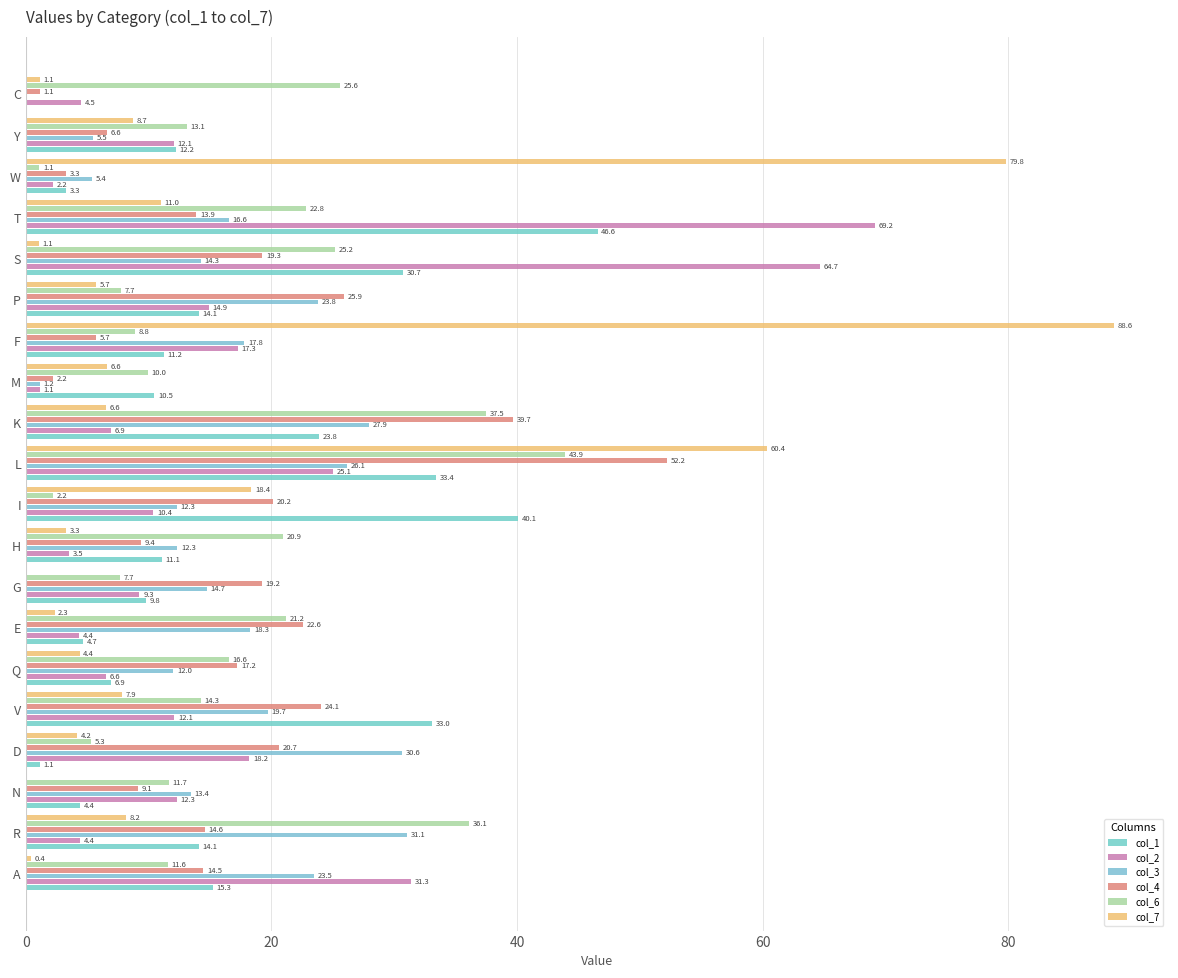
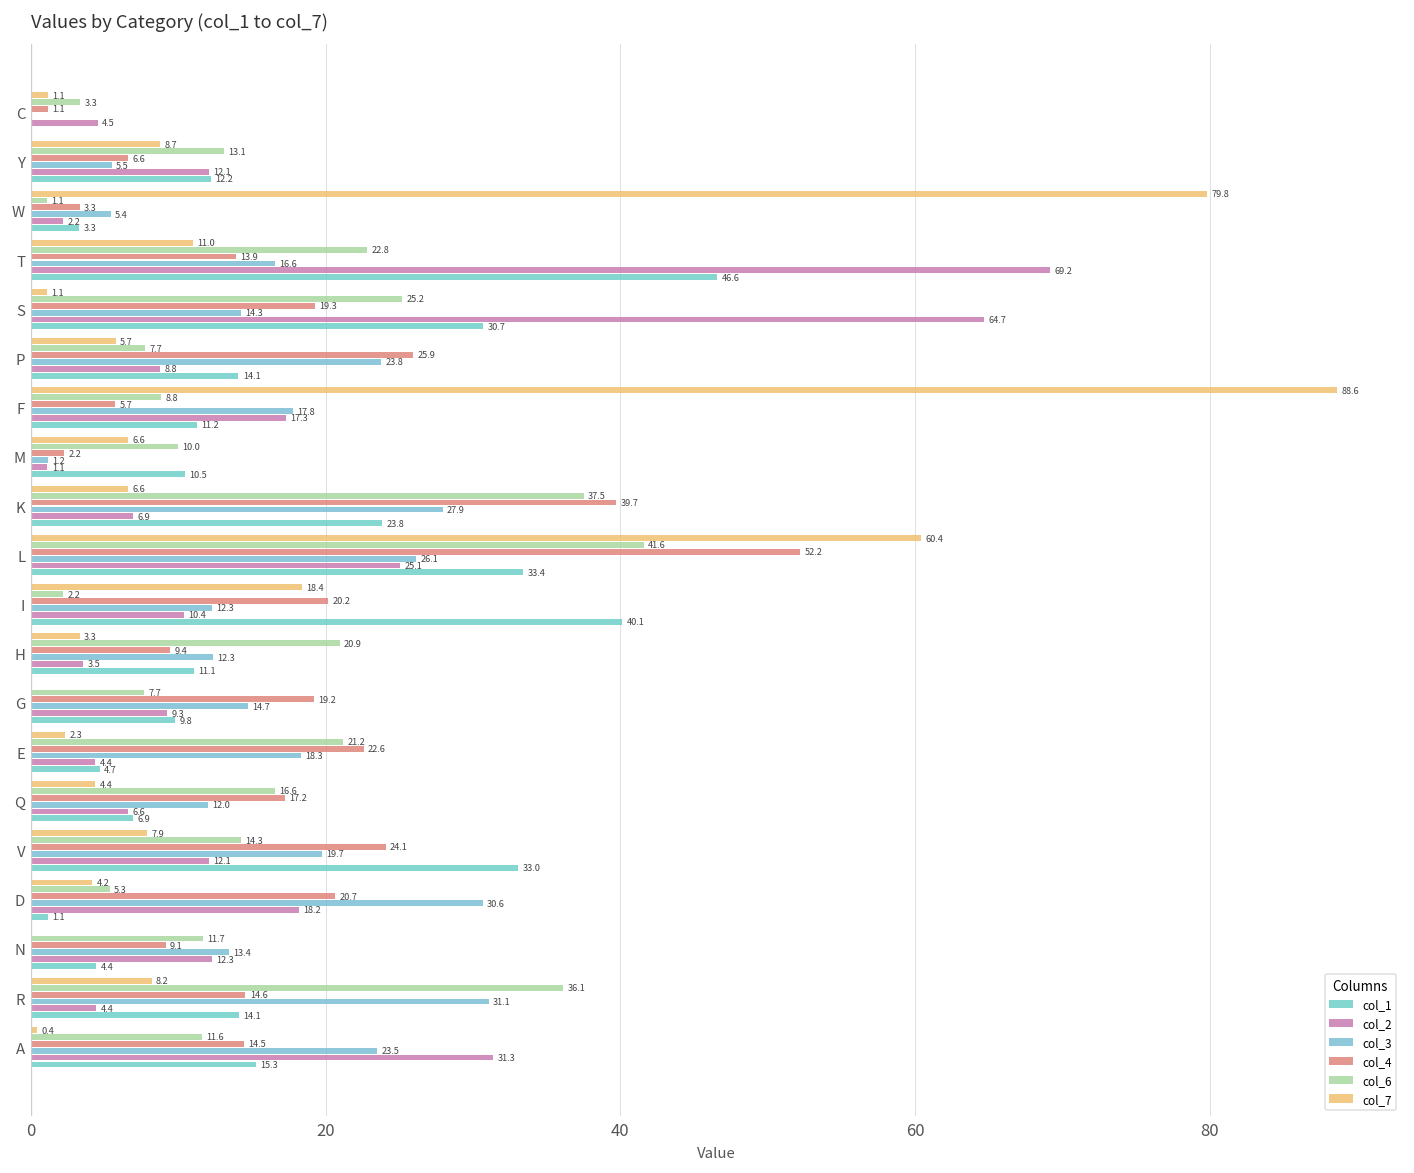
  {
    "col_2": {
      "C": 4.5,
      "W": 2.2,
      "T": 69.2,
      "S": 64.7,
-     "P": 14.9,
+     "P": 8.8,
      "K": 6.9,
      "L": 25.1,
      "I": 10.4,
      "H": 3.5,
      "G": 9.3,
      "V": 12.1,
      "D": 18.2,
      "N": 12.3,
      "R": 4.4,
      "A": 31.3
    },
    "col_4": {
      "C": 1.1,
      "Y": 6.6,
      "W": 3.3,
      "T": 13.9,
      "S": 19.3,
      "P": 25.9,
      "F": 5.7,
      "M": 2.2,
      "K": 39.7,
      "L": 52.2,
      "I": 20.2,
      "H": 9.4,
      "G": 19.2,
      "E": 22.6,
      "Q": 17.2,
      "V": 24.1,
      "D": 20.7,
      "N": 9.1,
      "R": 14.6,
      "A": 14.5
    },
    "col_6": {
-     "C": 25.6,
+     "C": 3.3,
      "Y": 13.1,
      "W": 1.1,
      "T": 22.8,
      "S": 25.2,
      "P": 7.7,
      "F": 8.8,
      "M": 10.0,
      "K": 37.5,
-     "L": 43.9,
+     "L": 41.6,
      "I": 2.2,
      "H": 20.9,
      "G": 7.7,
      "E": 21.2,
      "Q": 16.6,
      "V": 14.3,
      "D": 5.3,
      "N": 11.7,
      "R": 36.1,
      "A": 11.6
    },
    "col_7": {
      "C": 1.1,
      "Y": 8.7,
      "W": 79.8,
      "T": 11.0,
      "S": 1.1,
      "P": 5.7,
      "F": 88.6,
      "M": 6.6,
      "K": 6.6,
      "L": 60.4,
      "I": 18.4,
      "H": 3.3,
      "E": 2.3,
      "Q": 4.4,
      "V": 7.9,
      "D": 4.2,
      "R": 8.2,
      "A": 0.4
    }
  }
